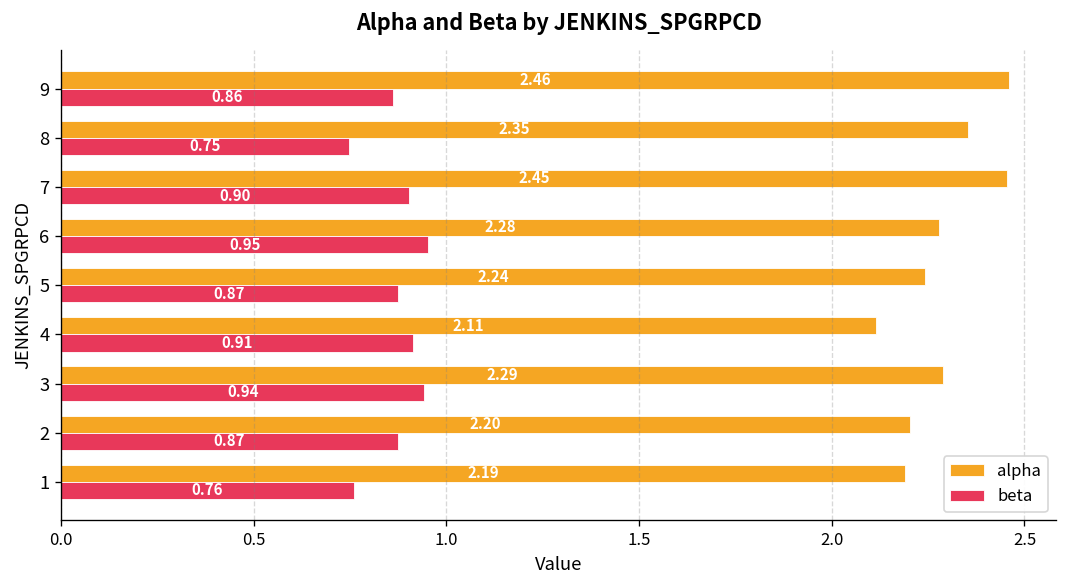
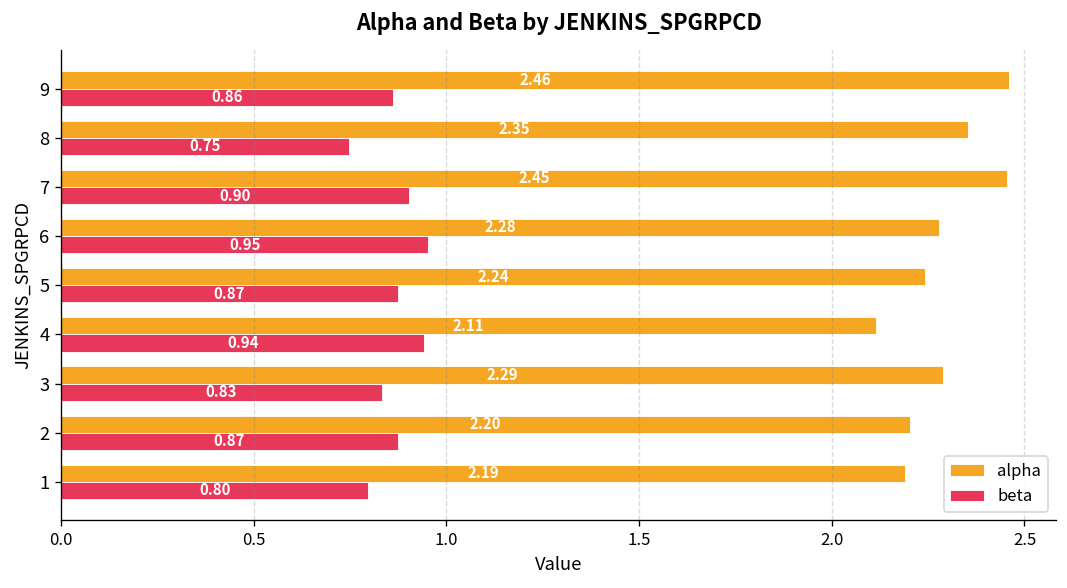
  {
    "alpha": {
      "9": 2.46,
      "8": 2.35,
      "7": 2.45,
      "6": 2.28,
      "5": 2.24,
      "4": 2.11,
      "3": 2.29,
      "2": 2.20,
      "1": 2.19
    },
    "beta": {
      "9": 0.86,
      "8": 0.75,
      "7": 0.90,
      "6": 0.95,
      "5": 0.87,
-     "4": 0.91,
-     "3": 0.94,
+     "4": 0.94,
+     "3": 0.83,
      "2": 0.87,
-     "1": 0.76
+     "1": 0.80
    }
  }
